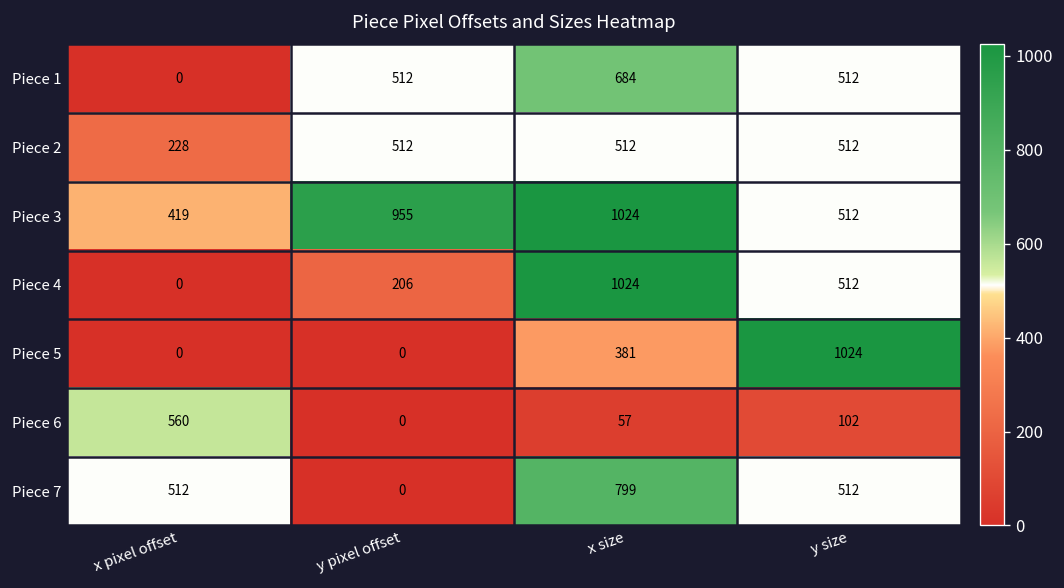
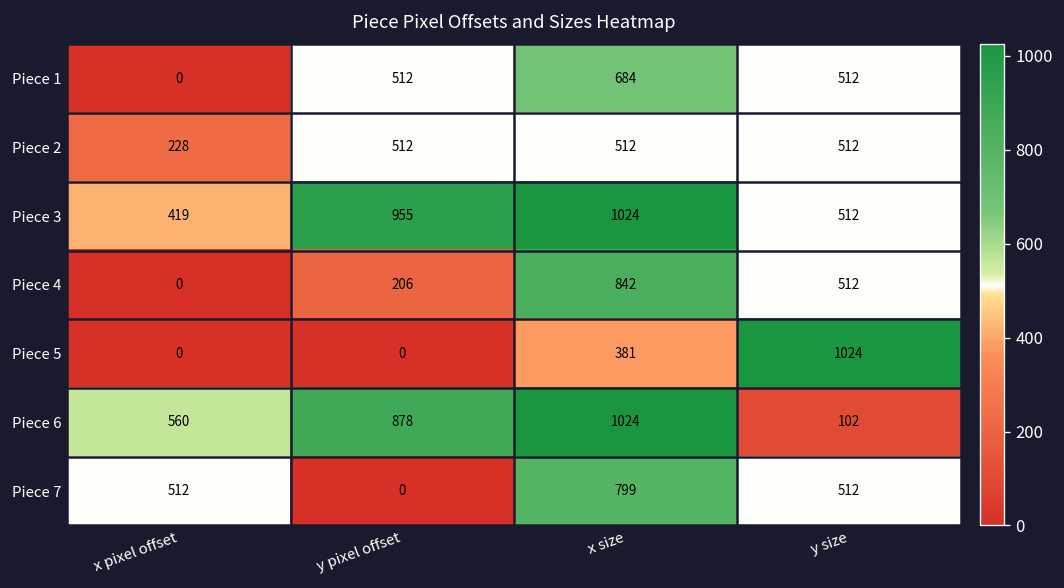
  {
    "Piece 1": {
      "x pixel offset": 0,
      "y pixel offset": 512,
      "x size": 684,
      "y size": 512
    },
    "Piece 2": {
      "x pixel offset": 228,
      "y pixel offset": 512,
      "x size": 512,
      "y size": 512
    },
    "Piece 3": {
      "x pixel offset": 419,
      "y pixel offset": 955,
      "x size": 1024,
      "y size": 512
    },
    "Piece 4": {
      "x pixel offset": 0,
      "y pixel offset": 206,
-     "x size": 1024,
+     "x size": 842,
      "y size": 512
    },
    "Piece 5": {
      "x pixel offset": 0,
      "y pixel offset": 0,
      "x size": 381,
      "y size": 1024
    },
    "Piece 6": {
      "x pixel offset": 560,
-     "y pixel offset": 0,
-     "x size": 57,
+     "y pixel offset": 878,
+     "x size": 1024,
      "y size": 102
    },
    "Piece 7": {
      "x pixel offset": 512,
      "y pixel offset": 0,
      "x size": 799,
      "y size": 512
    }
  }
